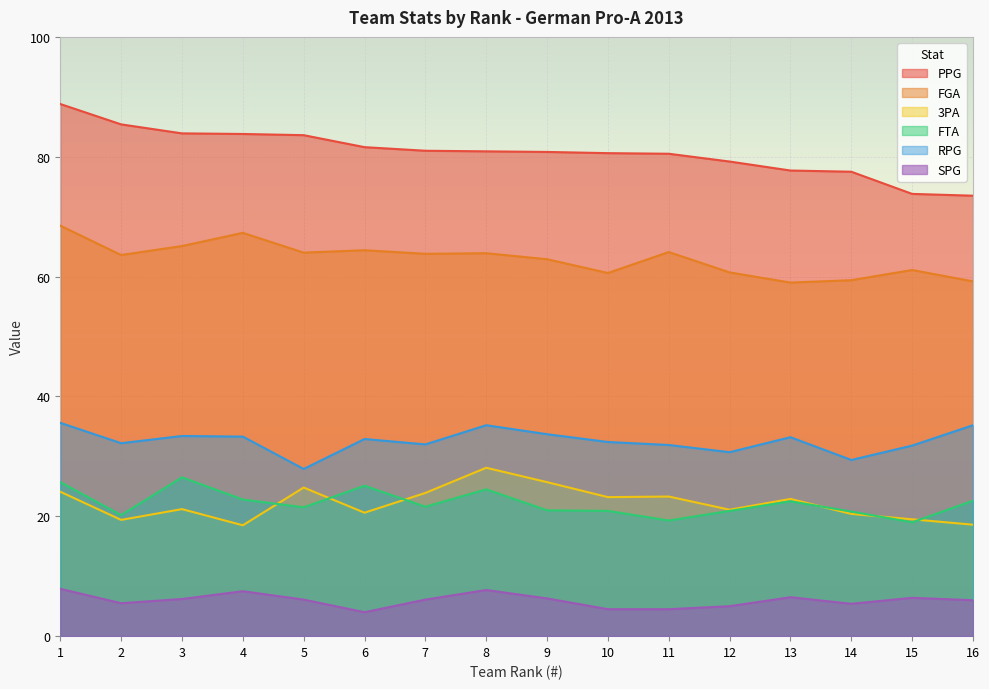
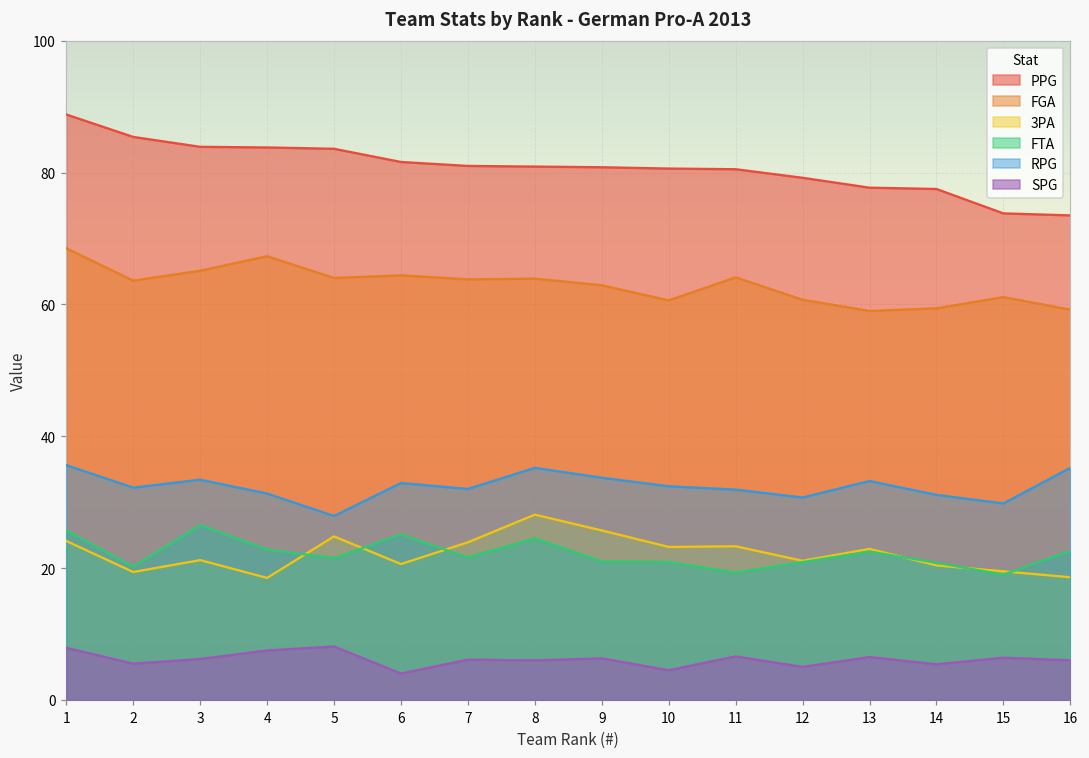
  {
    "FTA": {
      "1": 26,
      "2": 20,
      "3": 27,
      "4": 23,
      "5": 22,
      "6": 25,
      "7": 22,
      "8": 25,
      "9": 21,
      "10": 21,
      "11": 19,
      "15": 19,
      "16": 23
    },
    "RPG": {
      "1": 36,
      "2": 32,
      "3": 33,
-     "4": 33,
+     "4": 31,
      "5": 28,
      "6": 33,
      "7": 32,
      "8": 35,
      "9": 34,
      "10": 32,
      "11": 32,
      "12": 31,
      "13": 33,
-     "14": 29,
-     "15": 32,
+     "14": 31,
+     "15": 30,
      "16": 35
    },
    "SPG": {
      "1": 8,
      "2": 6,
      "3": 6,
      "4": 8,
-     "5": 6,
+     "5": 8,
      "6": 4,
      "7": 6,
-     "8": 8,
+     "8": 6,
      "9": 6,
      "10": 5,
-     "11": 5,
+     "11": 7,
      "12": 5,
      "13": 7,
      "14": 5,
      "15": 6,
      "16": 6
    }
  }
